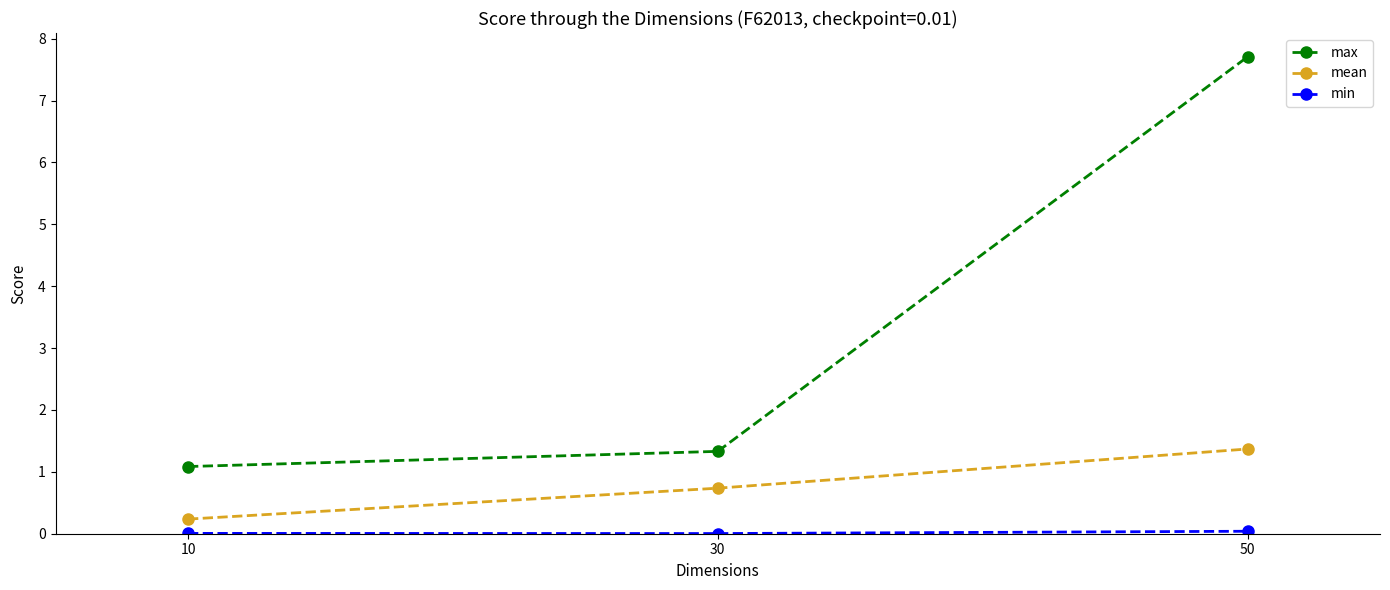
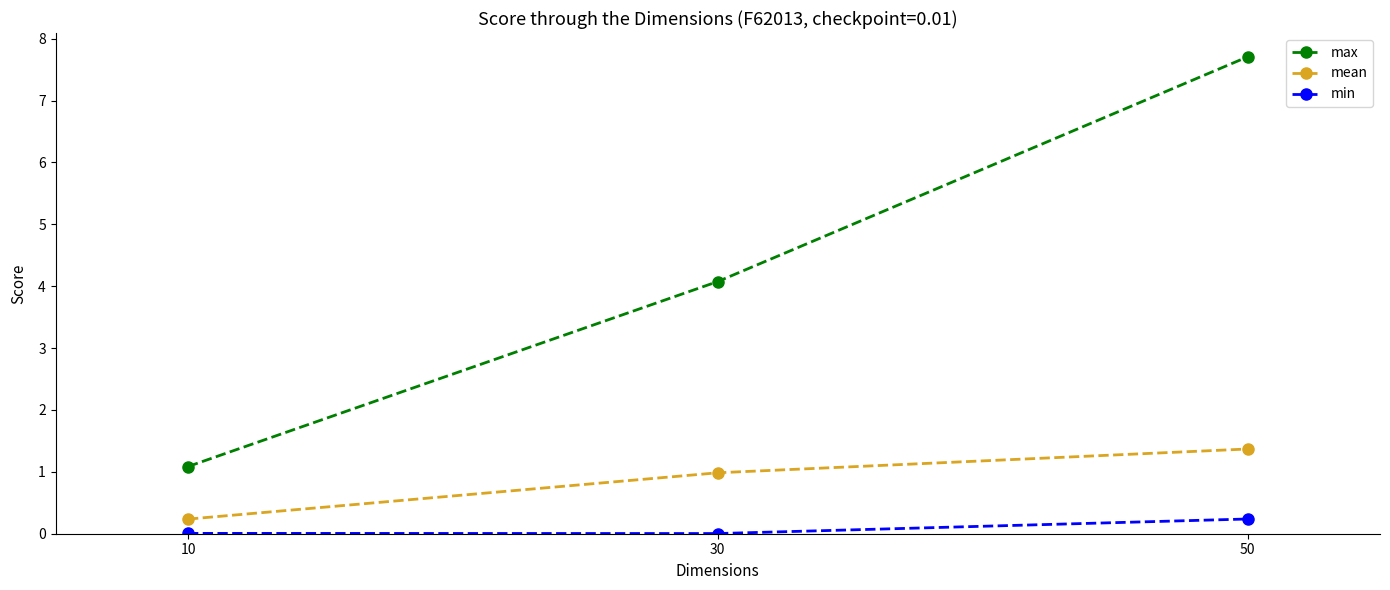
  {
    "max": {
      "10": 1.1,
-     "30": 1.3,
+     "30": 4.1,
      "50": 7.7
    },
    "mean": {
      "10": 0.2,
-     "30": 0.7,
+     "30": 1.0,
      "50": 1.4
    },
    "min": {
      "10": 0.0,
      "30": 0.0,
-     "50": 0.0
+     "50": 0.2
    }
  }
